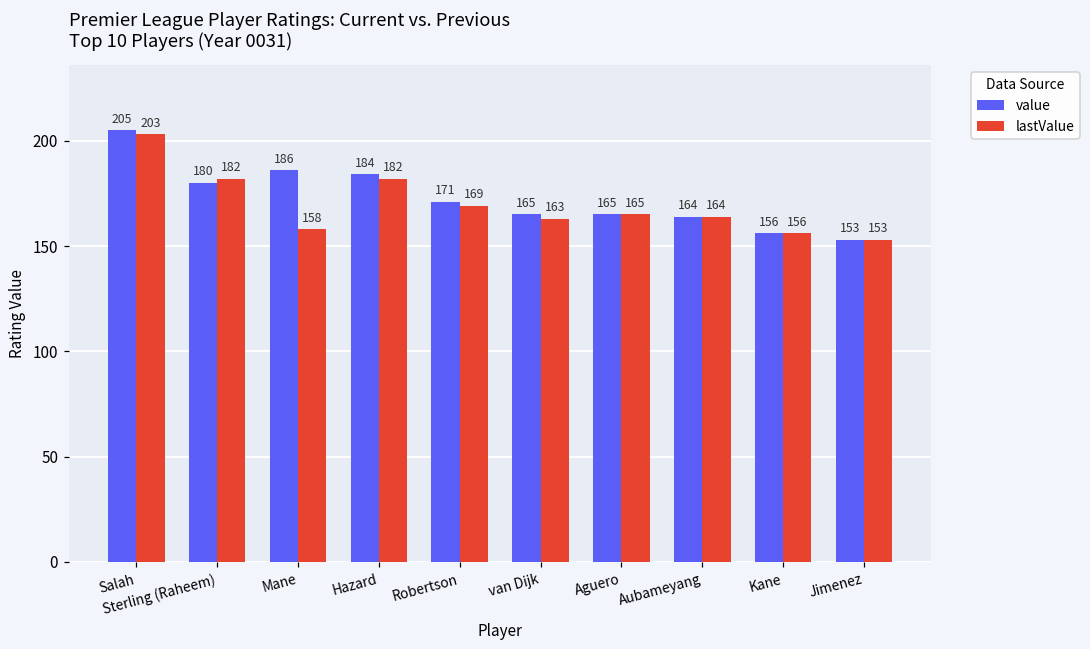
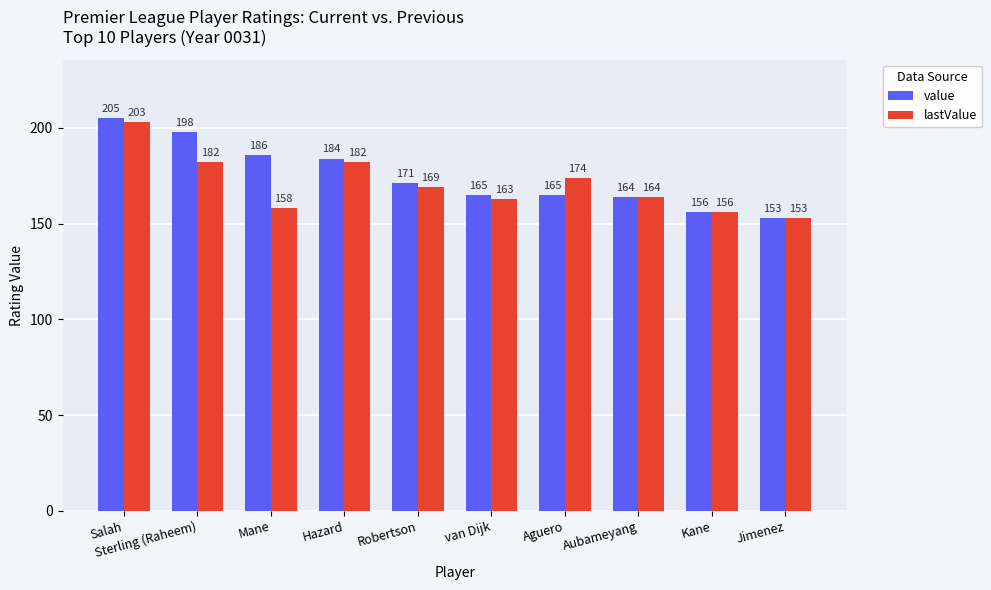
  {
    "value": {
      "Salah": 205,
-     "Sterling (Raheem)": 180,
+     "Sterling (Raheem)": 198,
      "Mane": 186,
      "Hazard": 184,
      "Robertson": 171,
      "van Dijk": 165,
      "Aguero": 165,
      "Aubameyang": 164,
      "Kane": 156,
      "Jimenez": 153
    },
    "lastValue": {
      "Salah": 203,
      "Sterling (Raheem)": 182,
      "Mane": 158,
      "Hazard": 182,
      "Robertson": 169,
      "van Dijk": 163,
-     "Aguero": 165,
+     "Aguero": 174,
      "Aubameyang": 164,
      "Kane": 156,
      "Jimenez": 153
    }
  }
